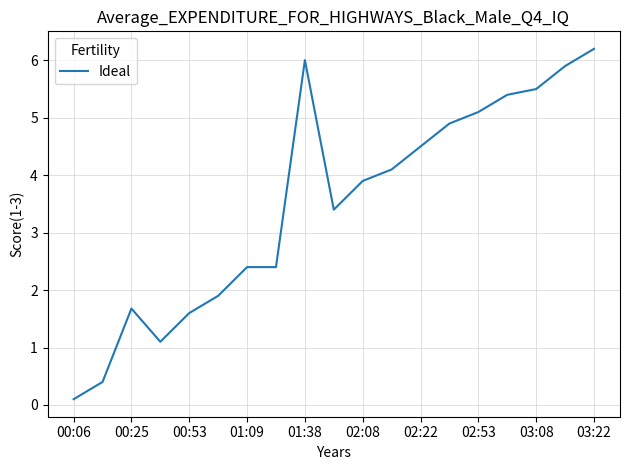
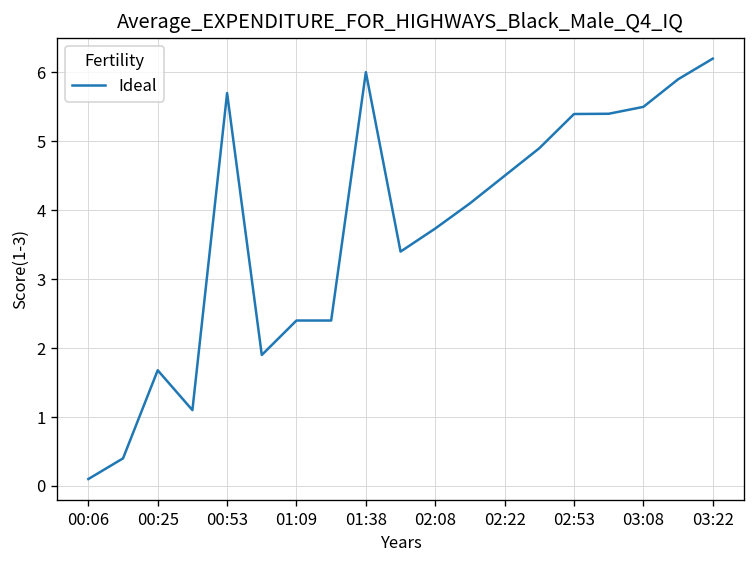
  {
    "00:06": 0.1,
    "00:25": 1.7,
-   "00:53": 1.6,
+   "00:53": 5.7,
    "01:09": 2.4,
    "01:38": 6.0,
-   "02:08": 3.9,
+   "02:08": 3.7,
    "02:22": 4.5,
-   "02:53": 5.1,
+   "02:53": 5.4,
    "03:08": 5.5,
    "03:22": 6.2
  }
